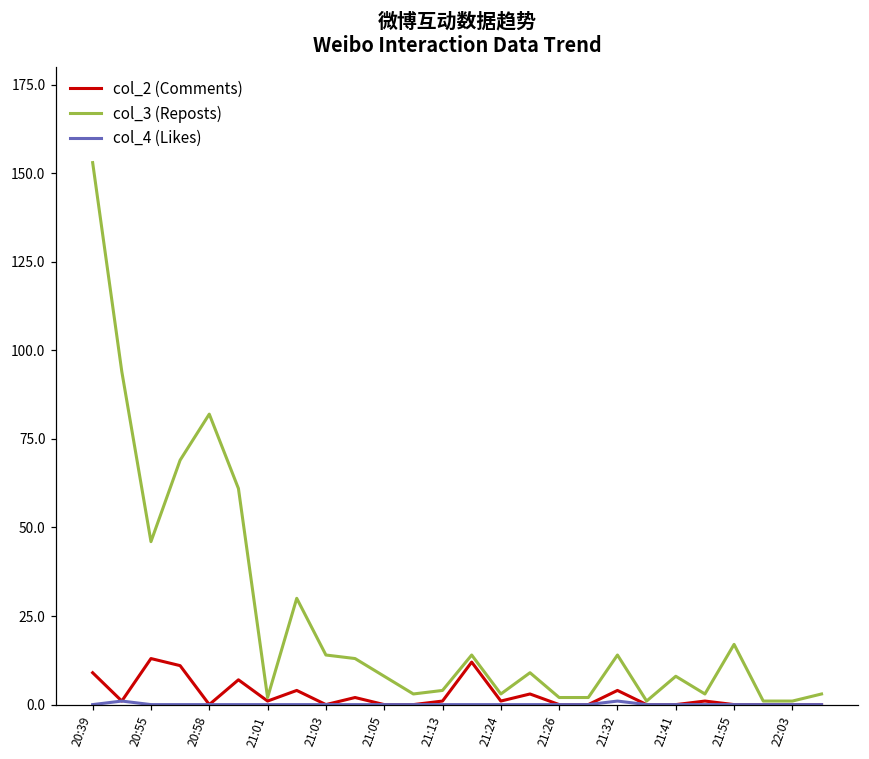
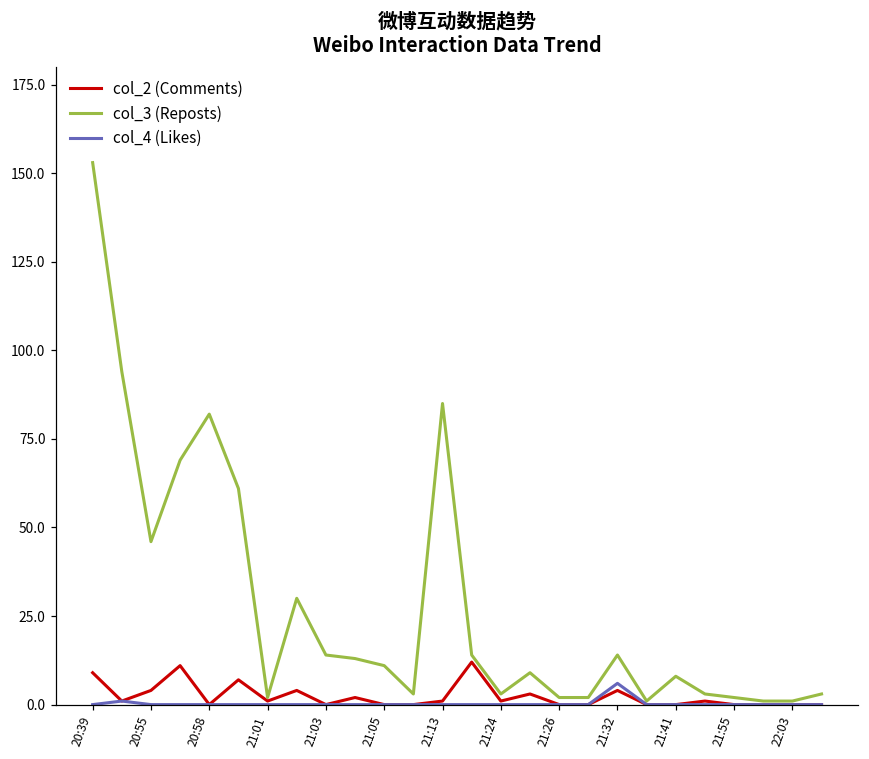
  {
    "col_2 (Comments)": {
      "20:39": 9,
-     "20:55": 13,
+     "20:55": 4,
      "21:01": 1,
      "21:13": 1,
      "21:24": 1,
      "21:32": 4
    },
    "col_3 (Reposts)": {
      "20:39": 153,
      "20:55": 46,
      "20:58": 82,
      "21:01": 2,
      "21:03": 14,
-     "21:05": 8,
-     "21:13": 4,
+     "21:05": 11,
+     "21:13": 85,
      "21:24": 3,
      "21:26": 2,
      "21:32": 14,
      "21:41": 8,
-     "21:55": 17,
+     "21:55": 2,
      "22:03": 1
    },
    "col_4 (Likes)": {
      "20:39": 0,
      "20:55": 0,
      "21:01": 0,
      "21:13": 0,
      "21:24": 0,
-     "21:32": 1
+     "21:32": 6
    }
  }
